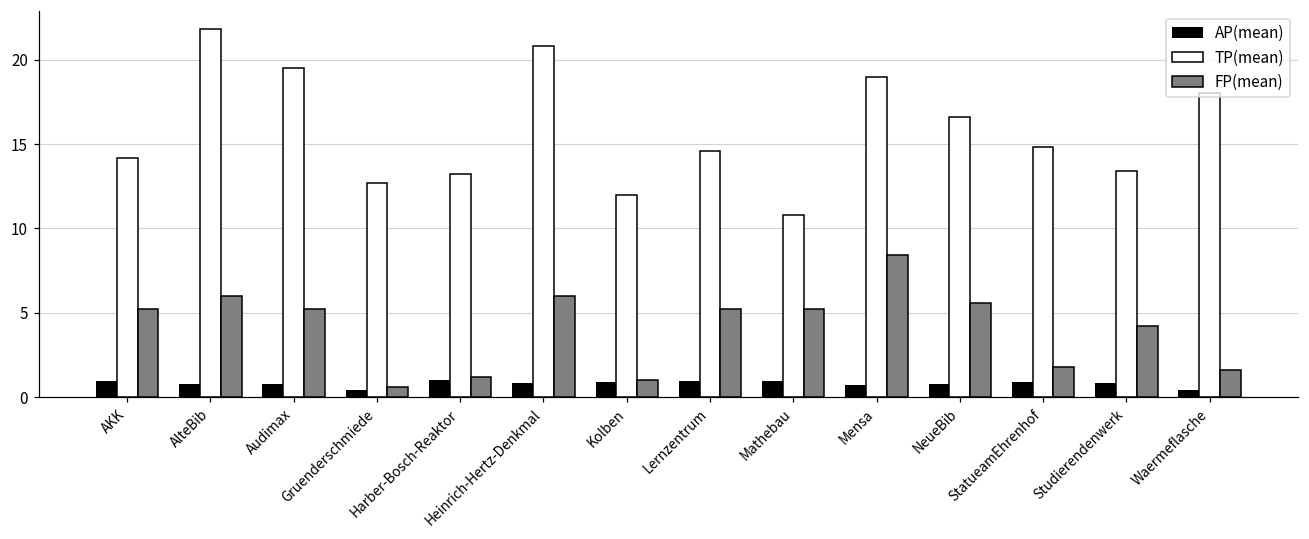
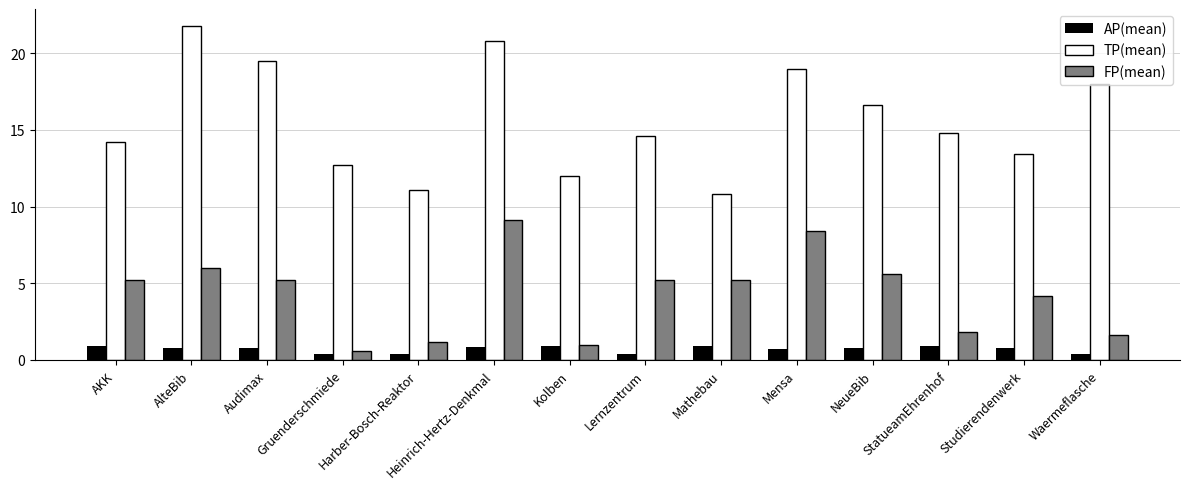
  {
    "AP(mean)": {
      "AKK": 0.9,
      "AlteBib": 0.8,
      "Audimax": 0.8,
      "Gruenderschmiede": 0.4,
-     "Harber-Bosch-Reaktor": 1.0,
+     "Harber-Bosch-Reaktor": 0.4,
      "Heinrich-Hertz-Denkmal": 0.8,
      "Kolben": 0.9,
-     "Lernzentrum": 1.0,
+     "Lernzentrum": 0.4,
      "Mathebau": 0.9,
      "Mensa": 0.7,
      "NeueBib": 0.8,
      "StatueamEhrenhof": 0.9,
      "Studierendenwerk": 0.8,
      "Waermeflasche": 0.4
    },
    "TP(mean)": {
      "AKK": 14.2,
      "AlteBib": 21.8,
      "Audimax": 19.5,
      "Gruenderschmiede": 12.7,
-     "Harber-Bosch-Reaktor": 13.2,
+     "Harber-Bosch-Reaktor": 11.1,
      "Heinrich-Hertz-Denkmal": 20.8,
      "Kolben": 12.0,
      "Lernzentrum": 14.6,
      "Mathebau": 10.8,
      "Mensa": 19.0,
      "NeueBib": 16.6,
      "StatueamEhrenhof": 14.8,
      "Studierendenwerk": 13.4
    },
    "FP(mean)": {
      "AKK": 5.2,
      "AlteBib": 6.0,
      "Audimax": 5.2,
      "Gruenderschmiede": 0.6,
      "Harber-Bosch-Reaktor": 1.2,
-     "Heinrich-Hertz-Denkmal": 6.0,
+     "Heinrich-Hertz-Denkmal": 9.1,
      "Kolben": 1.0,
      "Lernzentrum": 5.2,
      "Mathebau": 5.2,
      "Mensa": 8.4,
      "NeueBib": 5.6,
      "StatueamEhrenhof": 1.8,
      "Studierendenwerk": 4.2,
      "Waermeflasche": 1.6
    }
  }
